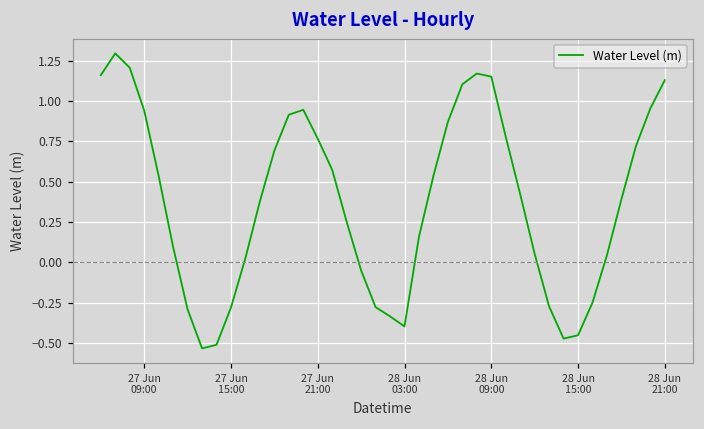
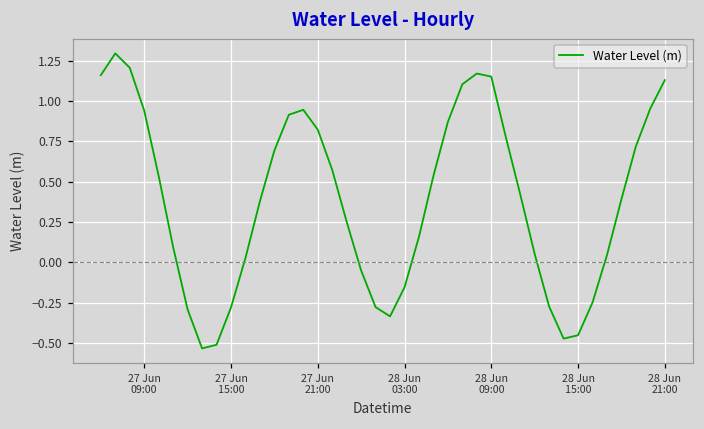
  {
    "27 Jun 09:00": 0.94,
    "27 Jun 15:00": -0.28,
-   "27 Jun 21:00": 0.77,
-   "28 Jun 03:00": -0.40,
+   "27 Jun 21:00": 0.82,
+   "28 Jun 03:00": -0.16,
    "28 Jun 09:00": 1.15,
    "28 Jun 15:00": -0.45,
    "28 Jun 21:00": 1.13
  }
